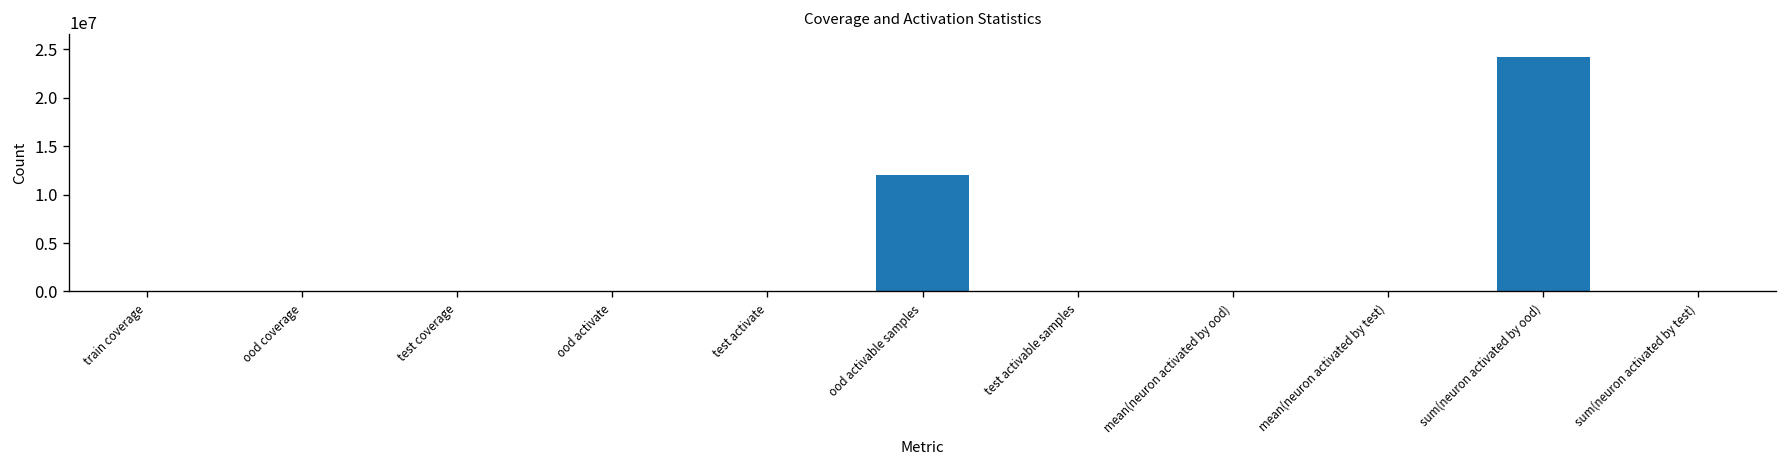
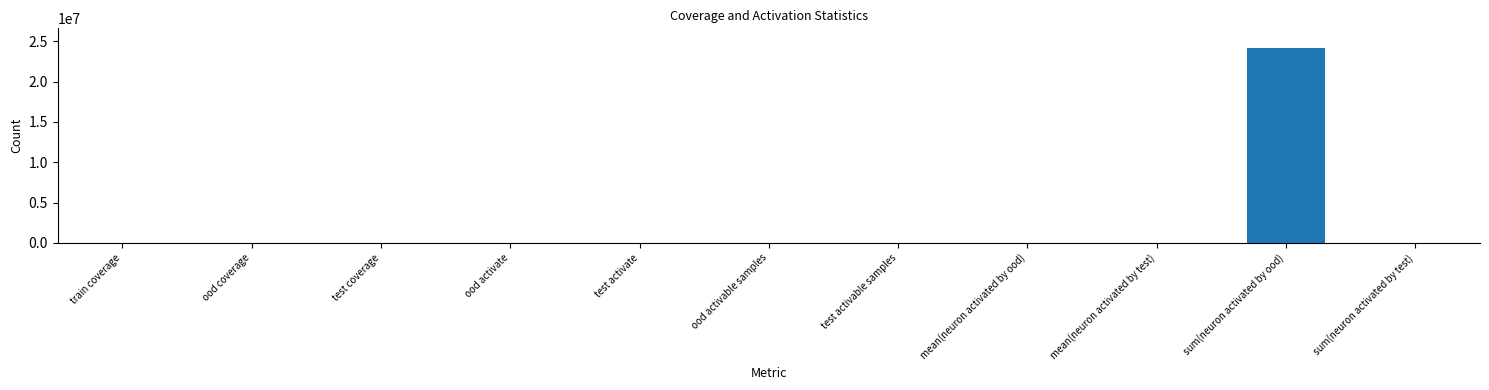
  {
-   "ood activable samples": 12000000,
+   "ood activable samples": 0,
    "sum(neuron activated by ood)": 24000000
  }
